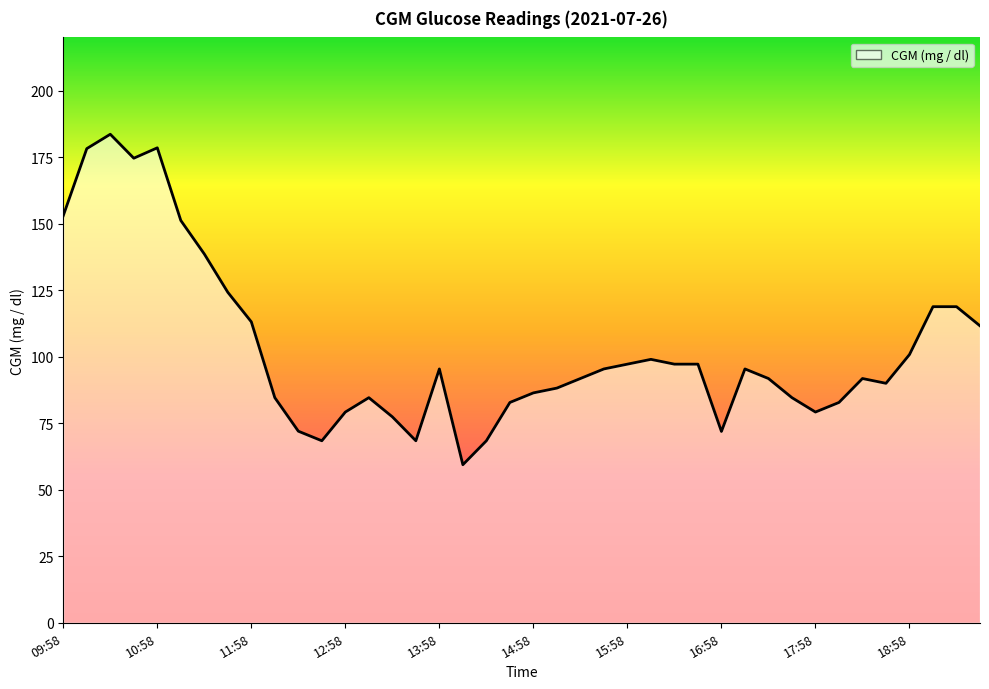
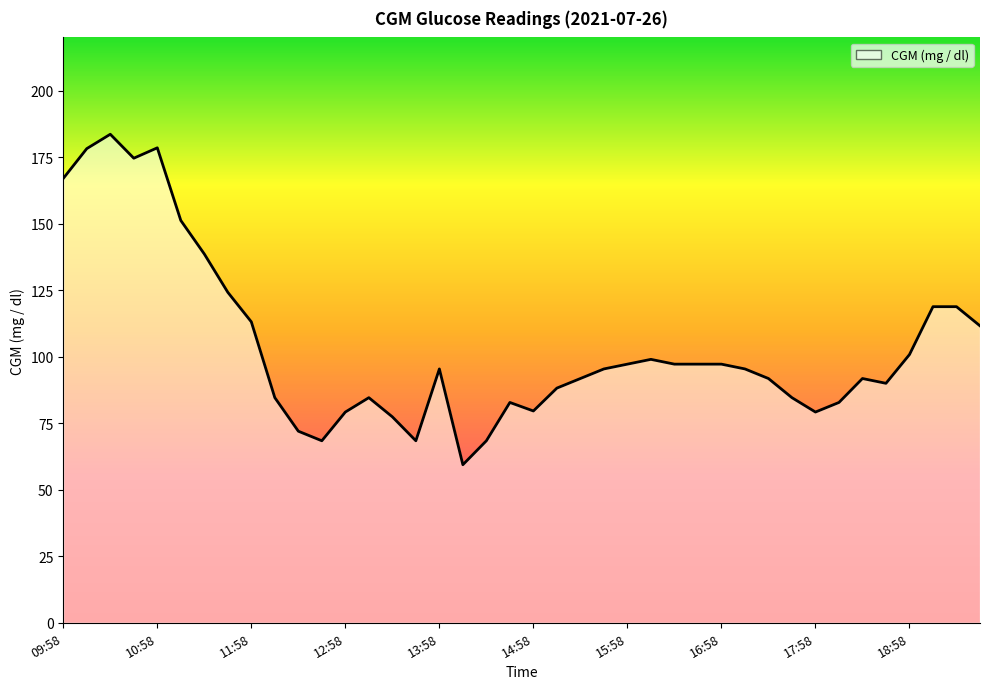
  {
-   "09:58": 153,
+   "09:58": 167,
    "10:58": 179,
    "11:58": 113,
    "12:58": 79,
    "13:58": 95,
-   "14:58": 86,
+   "14:58": 80,
    "15:58": 97,
-   "16:58": 72,
+   "16:58": 97,
    "17:58": 79,
    "18:58": 101
  }
